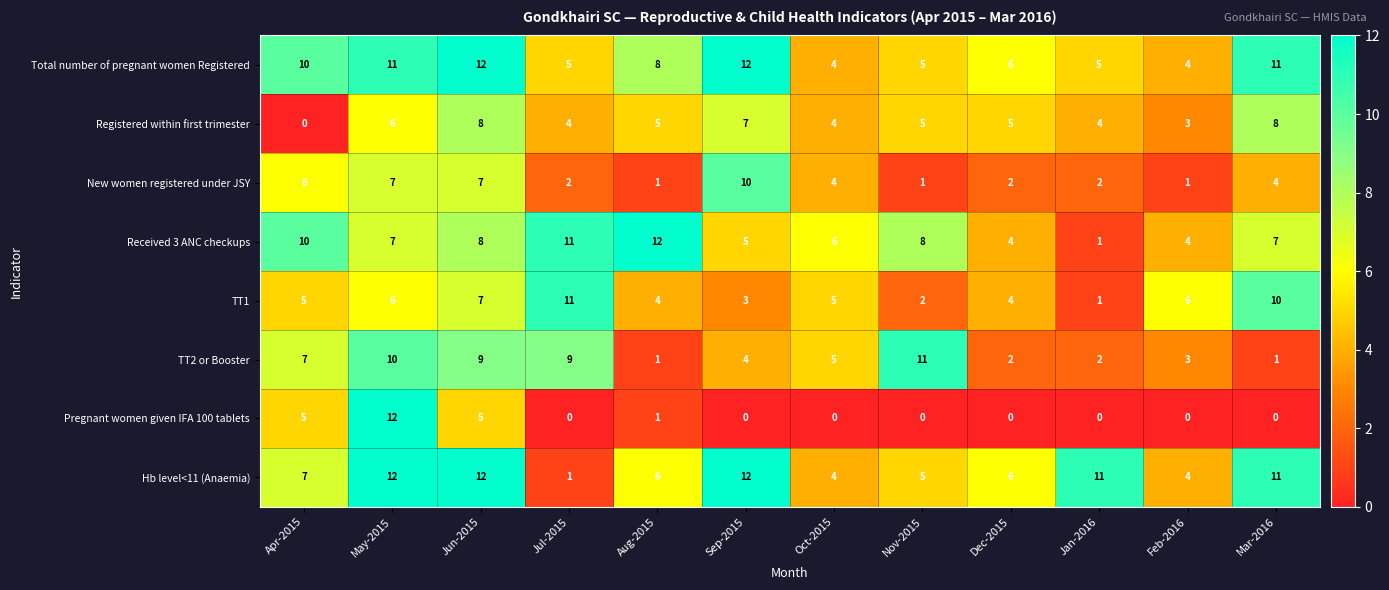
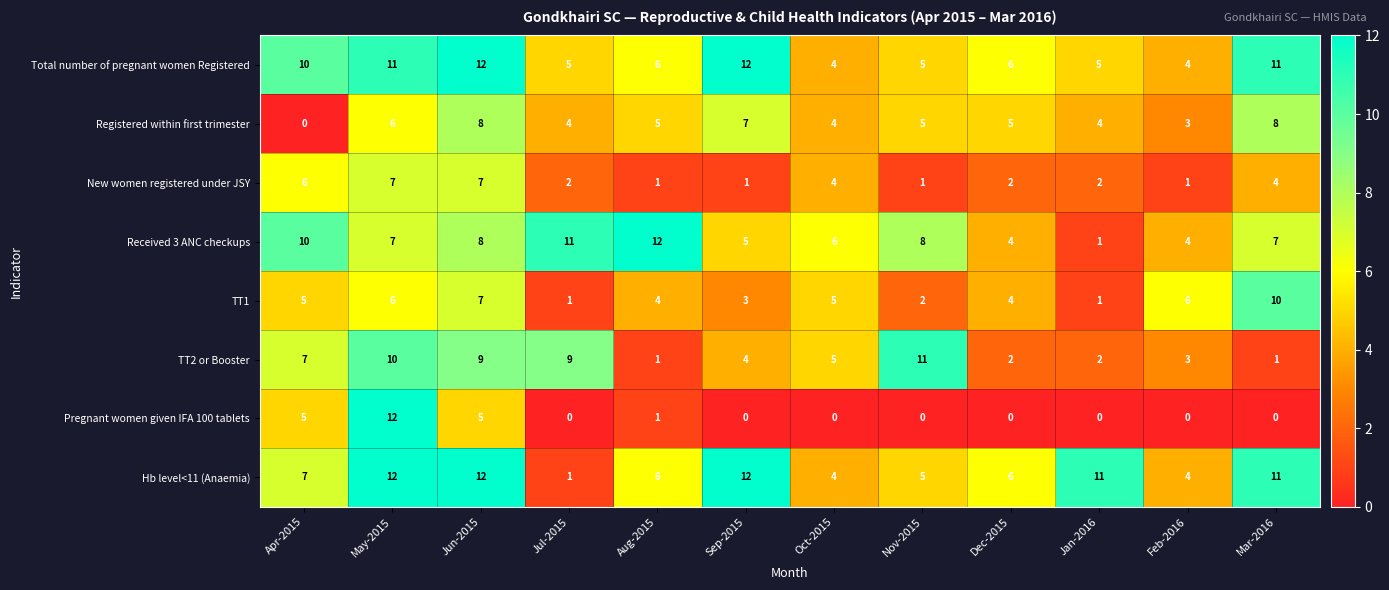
  {
    "Total number of pregnant women Registered": {
      "Apr-2015": 10,
      "May-2015": 11,
      "Jun-2015": 12,
      "Jul-2015": 5,
-     "Aug-2015": 8,
+     "Aug-2015": 6,
      "Sep-2015": 12,
      "Oct-2015": 4,
      "Nov-2015": 5,
      "Dec-2015": 6,
      "Jan-2016": 5,
      "Feb-2016": 4,
      "Mar-2016": 11
    },
    "Registered within first trimester": {
      "Apr-2015": 0,
      "May-2015": 6,
      "Jun-2015": 8,
      "Jul-2015": 4,
      "Aug-2015": 5,
      "Sep-2015": 7,
      "Oct-2015": 4,
      "Nov-2015": 5,
      "Dec-2015": 5,
      "Jan-2016": 4,
      "Feb-2016": 3,
      "Mar-2016": 8
    },
    "New women registered under JSY": {
      "Apr-2015": 6,
      "May-2015": 7,
      "Jun-2015": 7,
      "Jul-2015": 2,
      "Aug-2015": 1,
-     "Sep-2015": 10,
+     "Sep-2015": 1,
      "Oct-2015": 4,
      "Nov-2015": 1,
      "Dec-2015": 2,
      "Jan-2016": 2,
      "Feb-2016": 1,
      "Mar-2016": 4
    },
    "Received 3 ANC checkups": {
      "Apr-2015": 10,
      "May-2015": 7,
      "Jun-2015": 8,
      "Jul-2015": 11,
      "Aug-2015": 12,
      "Sep-2015": 5,
      "Oct-2015": 6,
      "Nov-2015": 8,
      "Dec-2015": 4,
      "Jan-2016": 1,
      "Feb-2016": 4,
      "Mar-2016": 7
    },
    "TT1": {
      "Apr-2015": 5,
      "May-2015": 6,
      "Jun-2015": 7,
-     "Jul-2015": 11,
+     "Jul-2015": 1,
      "Aug-2015": 4,
      "Sep-2015": 3,
      "Oct-2015": 5,
      "Nov-2015": 2,
      "Dec-2015": 4,
      "Jan-2016": 1,
      "Feb-2016": 6,
      "Mar-2016": 10
    },
    "TT2 or Booster": {
      "Apr-2015": 7,
      "May-2015": 10,
      "Jun-2015": 9,
      "Jul-2015": 9,
      "Aug-2015": 1,
      "Sep-2015": 4,
      "Oct-2015": 5,
      "Nov-2015": 11,
      "Dec-2015": 2,
      "Jan-2016": 2,
      "Feb-2016": 3,
      "Mar-2016": 1
    },
    "Pregnant women given IFA 100 tablets": {
      "Apr-2015": 5,
      "May-2015": 12,
      "Jun-2015": 5,
      "Jul-2015": 0,
      "Aug-2015": 1,
      "Sep-2015": 0,
      "Oct-2015": 0,
      "Nov-2015": 0,
      "Dec-2015": 0,
      "Jan-2016": 0,
      "Feb-2016": 0,
      "Mar-2016": 0
    },
    "Hb level<11 (Anaemia)": {
      "Apr-2015": 7,
      "May-2015": 12,
      "Jun-2015": 12,
      "Jul-2015": 1,
      "Aug-2015": 6,
      "Sep-2015": 12,
      "Oct-2015": 4,
      "Nov-2015": 5,
      "Dec-2015": 6,
      "Jan-2016": 11,
      "Feb-2016": 4,
      "Mar-2016": 11
    }
  }
